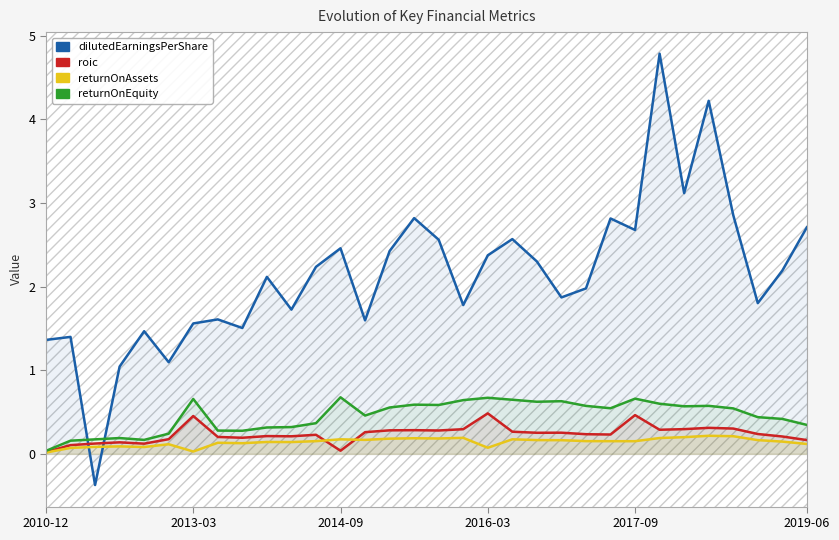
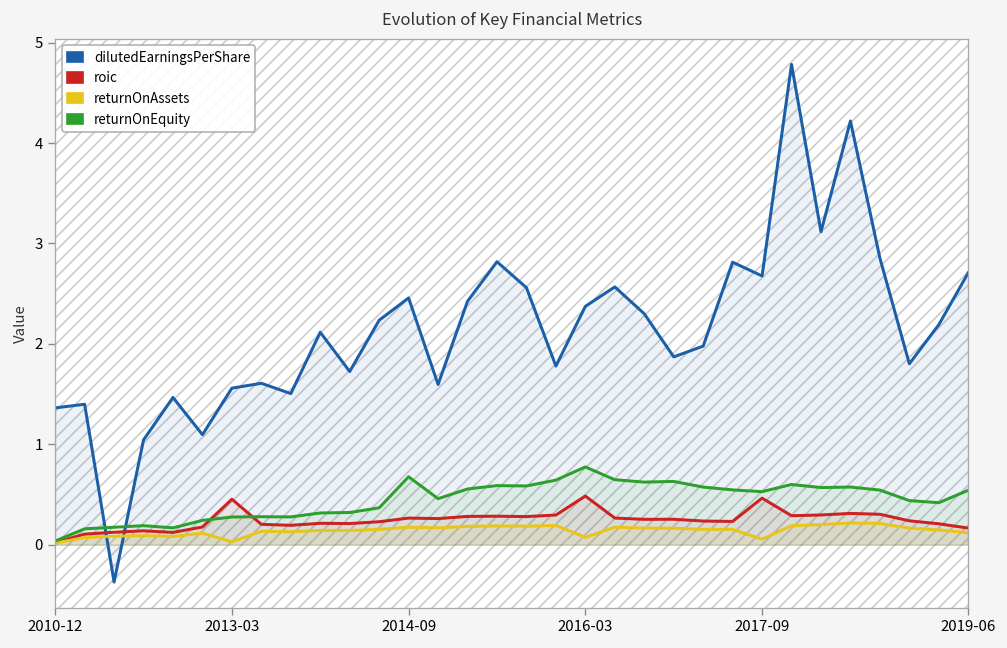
  {
    "roic": {
      "2013-03": 0.5,
-     "2014-09": 0.0,
+     "2014-09": 0.3,
      "2016-03": 0.5,
      "2017-09": 0.5,
      "2019-06": 0.2
    },
    "returnOnAssets": {
      "2013-03": 0.0,
      "2014-09": 0.2,
      "2016-03": 0.1,
-     "2017-09": 0.2,
+     "2017-09": 0.1,
      "2019-06": 0.1
    },
    "returnOnEquity": {
-     "2013-03": 0.7,
+     "2013-03": 0.3,
      "2014-09": 0.7,
-     "2016-03": 0.7,
-     "2017-09": 0.7,
-     "2019-06": 0.3
+     "2016-03": 0.8,
+     "2017-09": 0.5,
+     "2019-06": 0.5
    }
  }
